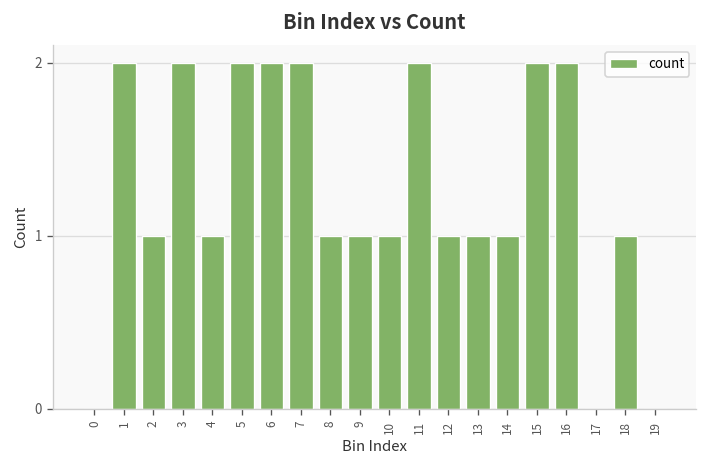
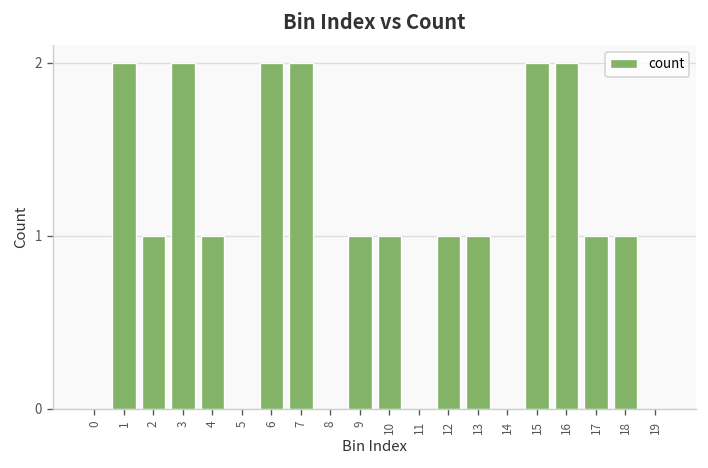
  {
    "0": 0,
    "1": 2,
    "2": 1,
    "3": 2,
    "4": 1,
-   "5": 2,
+   "5": 0,
    "6": 2,
    "7": 2,
-   "8": 1,
+   "8": 0,
    "9": 1,
    "10": 1,
-   "11": 2,
+   "11": 0,
    "12": 1,
    "13": 1,
-   "14": 1,
+   "14": 0,
    "15": 2,
    "16": 2,
-   "17": 0,
+   "17": 1,
    "18": 1,
    "19": 0
  }
